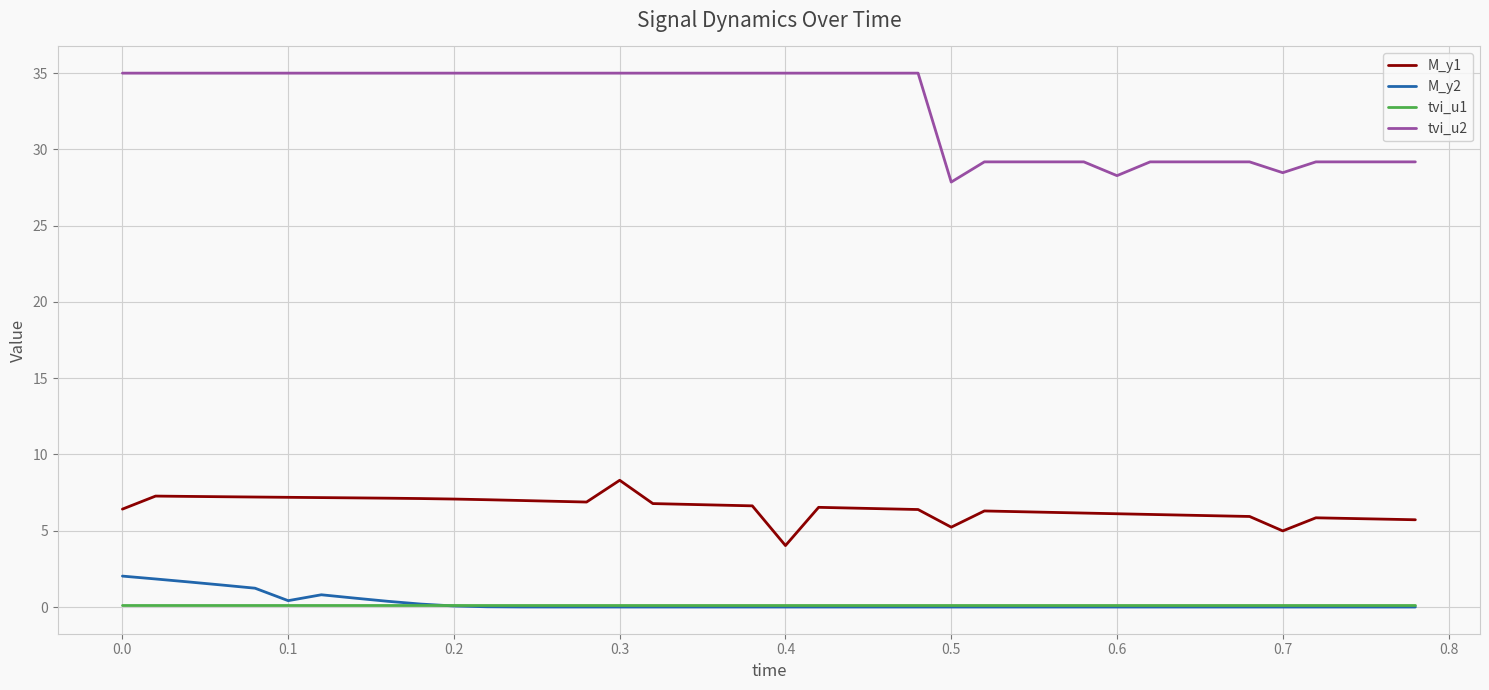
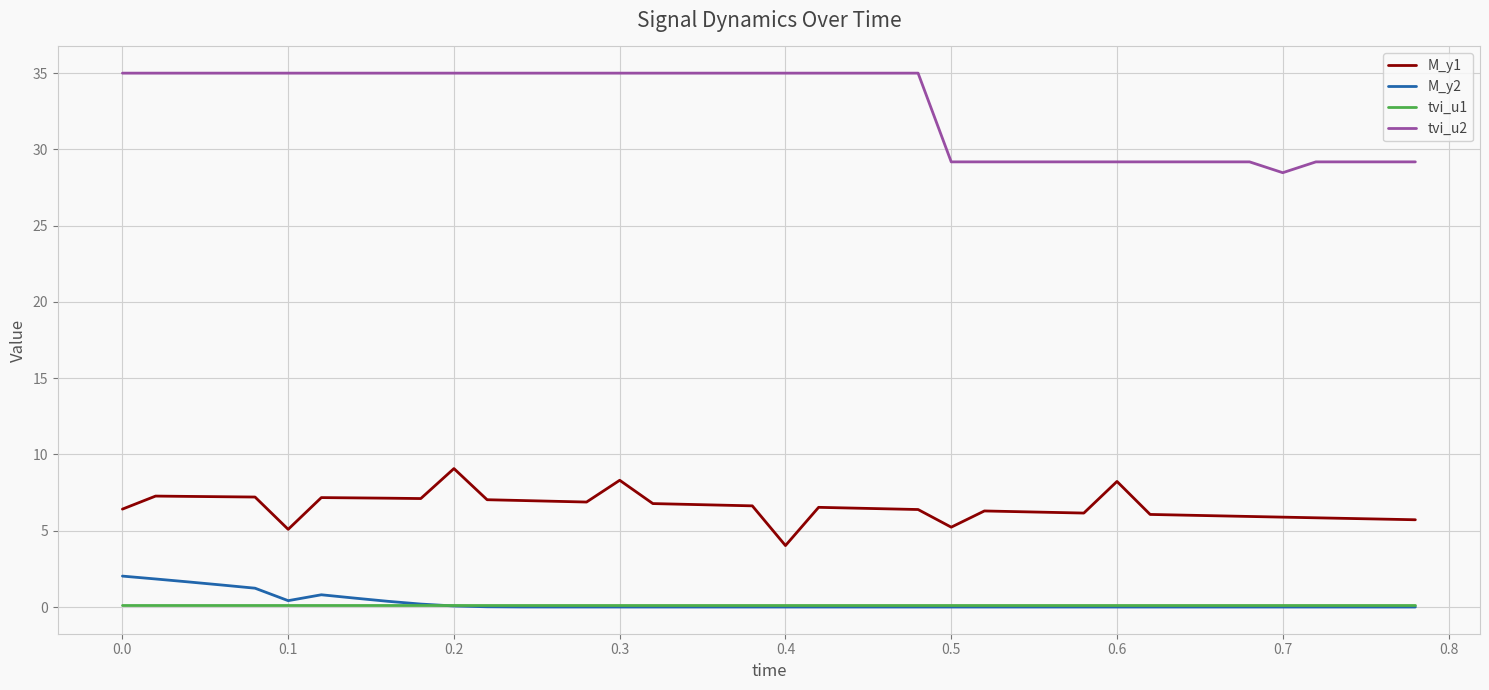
  {
    "M_y1": {
      "0.0": 6.4,
-     "0.1": 7.2,
-     "0.2": 7.1,
+     "0.1": 5.1,
+     "0.2": 9.1,
      "0.3": 8.3,
      "0.4": 4.0,
      "0.5": 5.2,
-     "0.6": 6.1,
-     "0.7": 5.0
+     "0.6": 8.2,
+     "0.7": 5.9
    },
    "M_y2": {
      "0.0": 2.0,
      "0.1": 0.4
    },
    "tvi_u1": {
      "0.0": 0.1,
      "0.1": 0.1
    },
    "tvi_u2": {
      "0.0": 35.0,
      "0.1": 35.0,
      "0.2": 35.0,
      "0.3": 35.0,
      "0.4": 35.0,
-     "0.5": 27.9,
-     "0.6": 28.3,
+     "0.5": 29.2,
+     "0.6": 29.2,
      "0.7": 28.5
    }
  }
